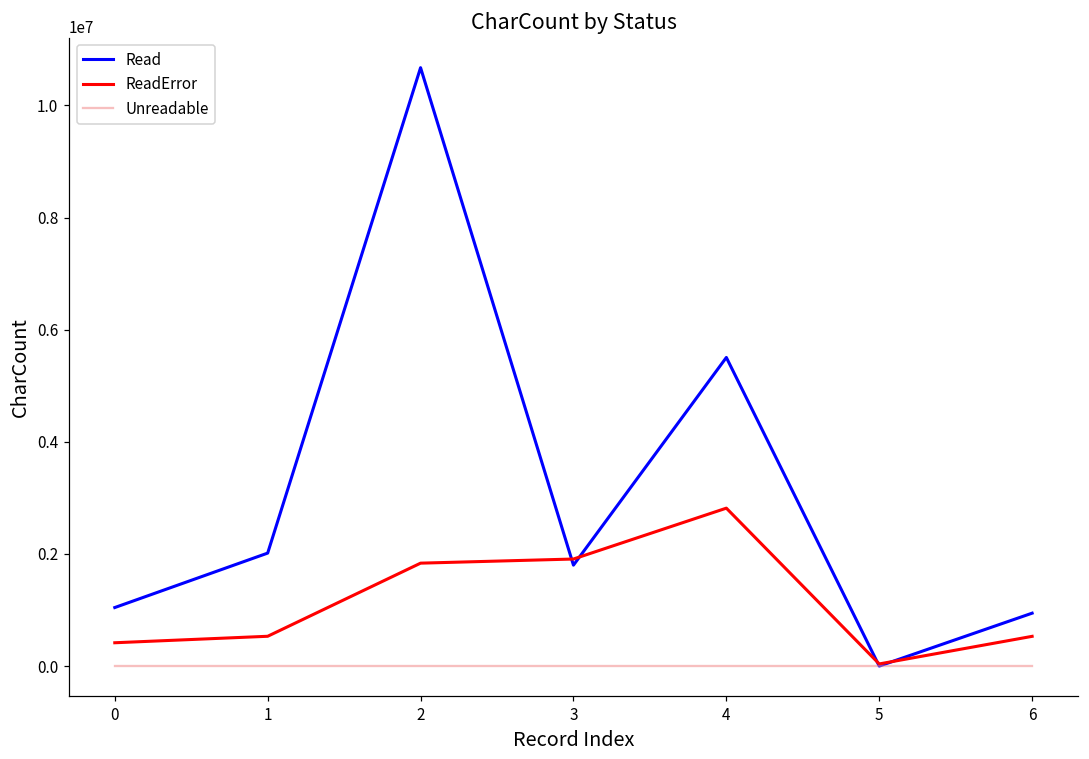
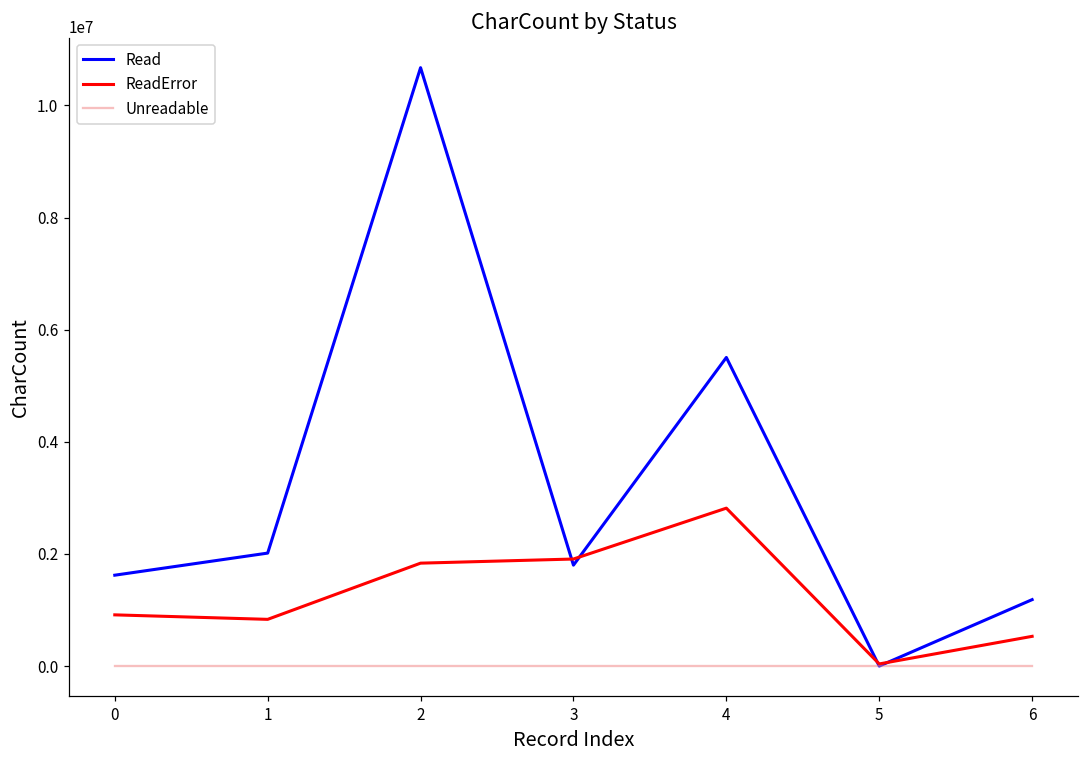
  {
    "Read": {
-     "0": 1000000,
+     "0": 1600000,
      "1": 2000000,
      "2": 10700000,
      "3": 1800000,
      "4": 5500000,
-     "6": 900000
+     "6": 1200000
    },
    "ReadError": {
-     "0": 400000,
-     "1": 500000,
+     "0": 900000,
+     "1": 800000,
      "2": 1800000,
      "3": 1900000,
      "4": 2800000,
      "6": 500000
    },
    "Unreadable": {
      "0": 0,
      "1": 0,
      "2": 0,
      "3": 0,
      "4": 0,
      "6": 0
    }
  }
